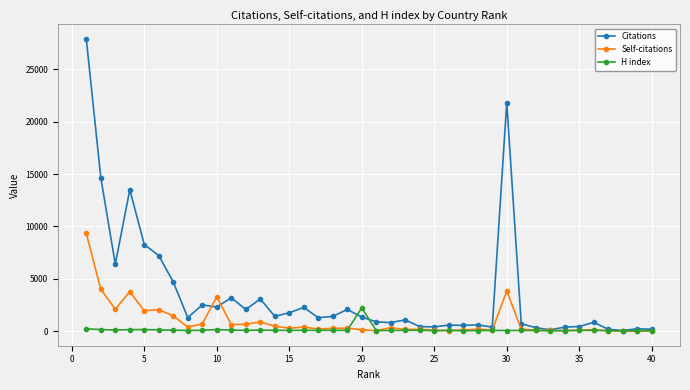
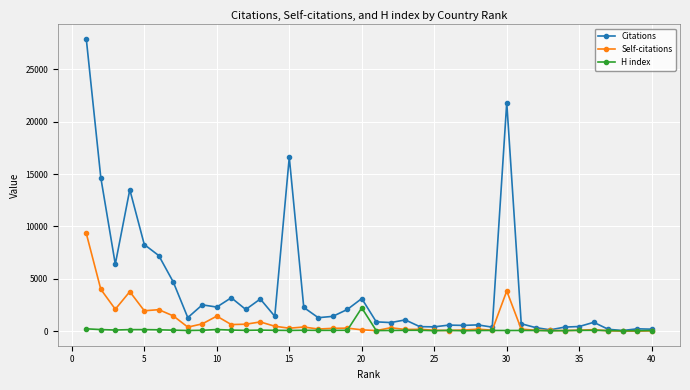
  {
    "Citations": {
      "5": 8300,
      "10": 2300,
-     "15": 1800,
-     "20": 1400,
+     "15": 16600,
+     "20": 3100,
      "25": 400,
      "30": 21800,
      "35": 500
    },
    "Self-citations": {
      "5": 2000,
-     "10": 3300,
+     "10": 1400,
      "20": 100,
      "30": 3800
    },
    "H index": {
      "5": 200,
      "10": 200,
      "20": 2200,
      "30": 100
    }
  }
